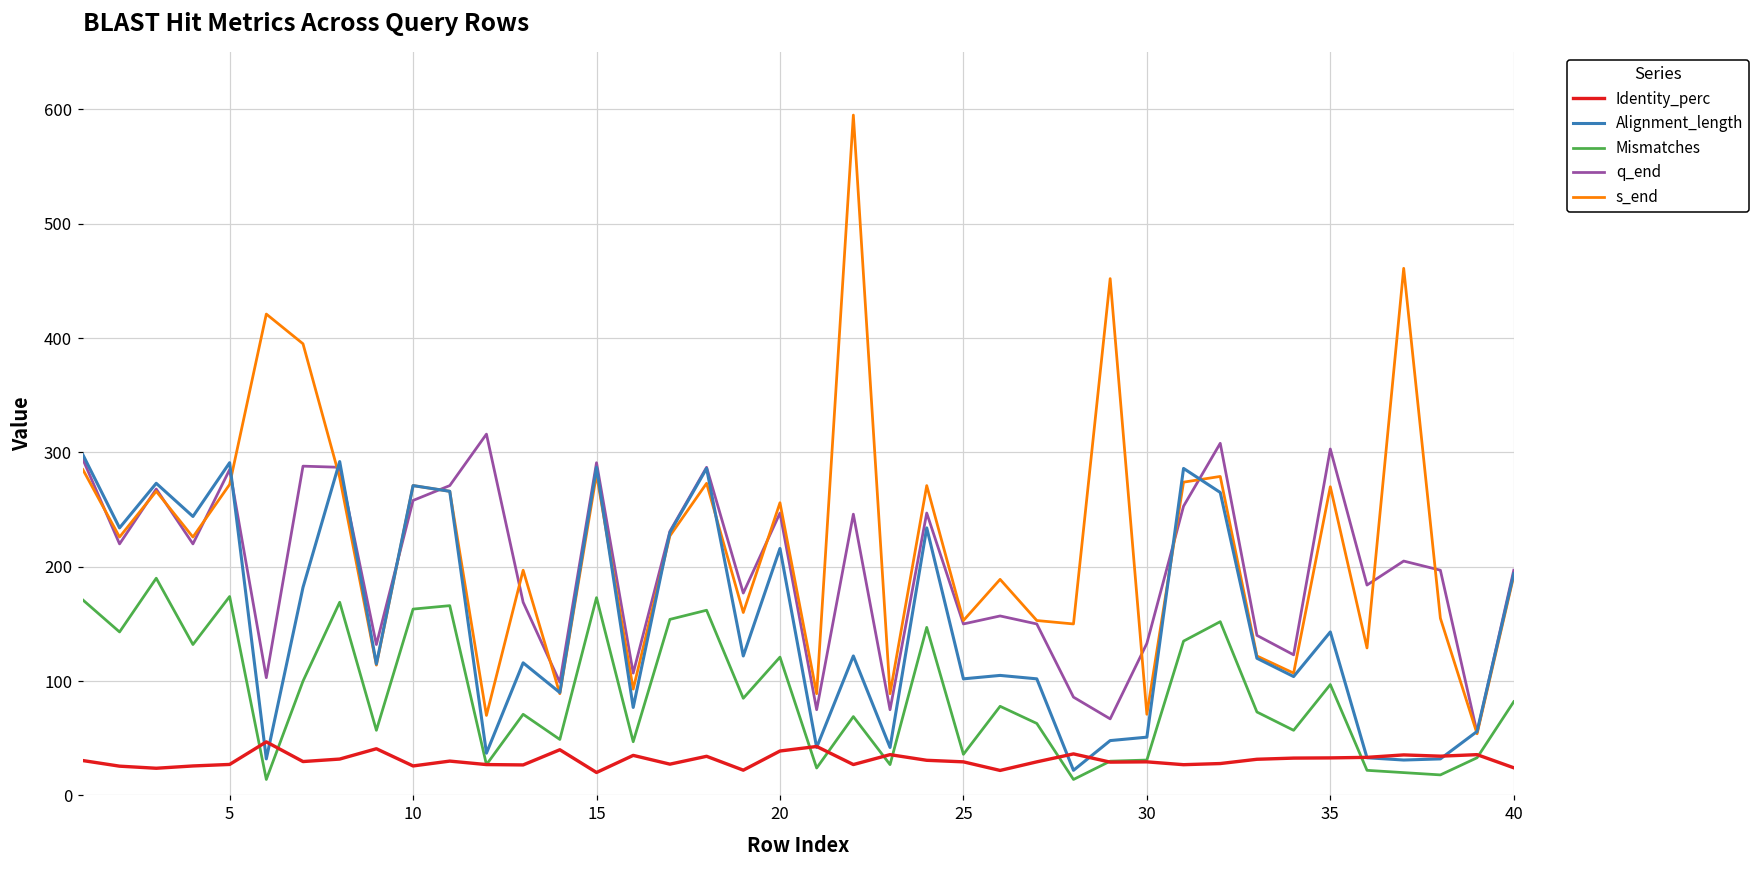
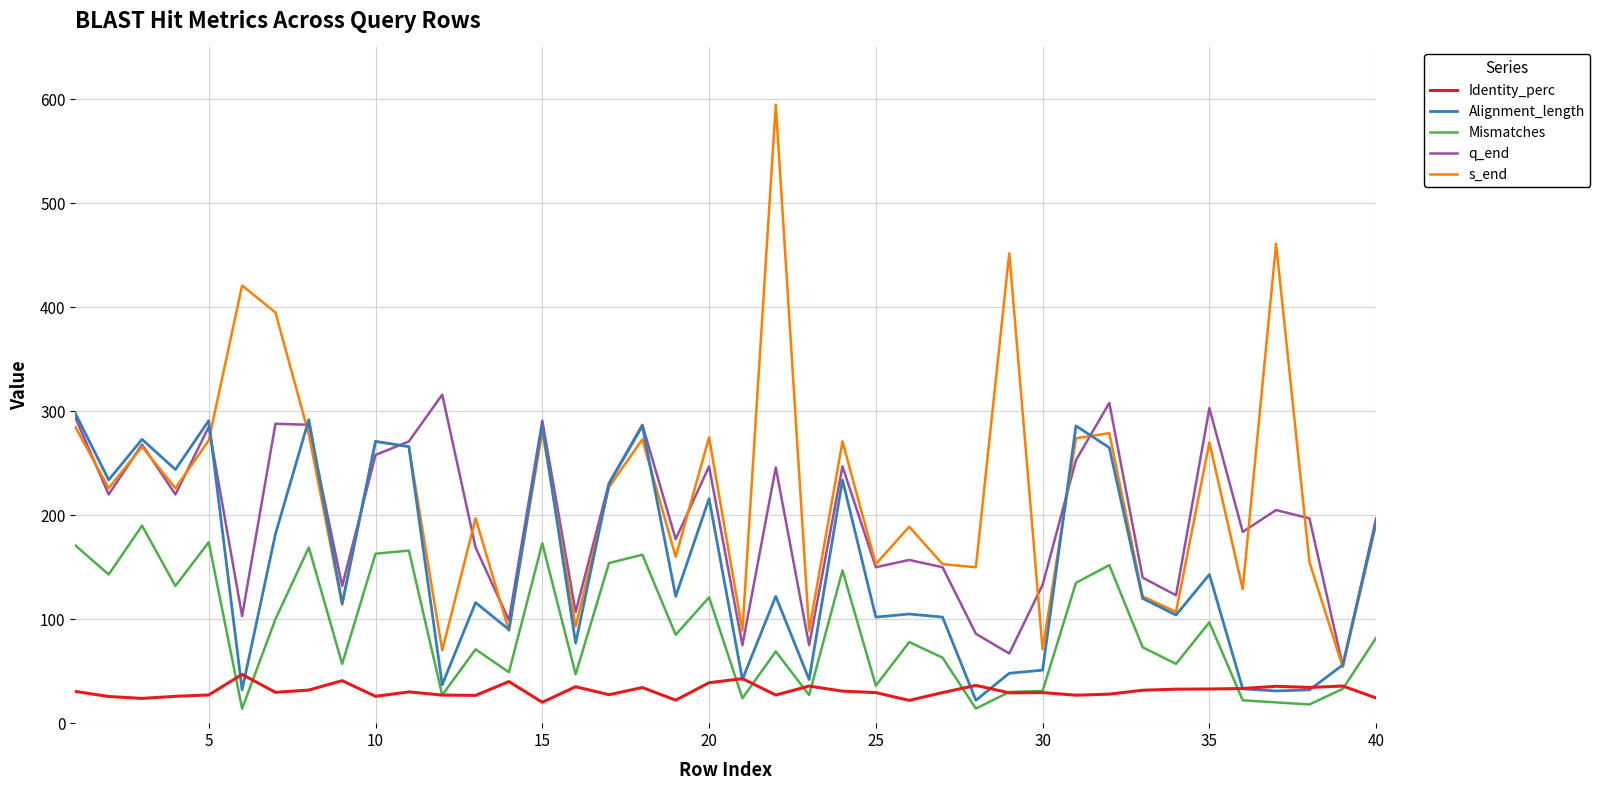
  {
    "Identity_perc": {
      "5": 27,
      "10": 26,
      "15": 20,
      "20": 39,
      "25": 29,
      "35": 33,
      "40": 24
    },
    "Alignment_length": {
      "5": 291,
      "15": 287,
      "20": 216,
      "25": 102,
      "30": 51,
      "35": 143
    },
    "Mismatches": {
      "5": 174,
      "10": 163,
      "15": 173,
      "20": 121,
      "25": 36,
      "35": 97,
      "40": 82
    },
    "q_end": {
      "5": 285,
      "10": 258,
      "15": 291,
      "20": 247,
      "25": 150,
      "30": 133,
      "35": 303,
      "40": 197
    },
    "s_end": {
      "5": 272,
      "15": 281,
-     "20": 256,
+     "20": 275,
      "25": 153,
      "30": 71,
      "35": 270
    }
  }
